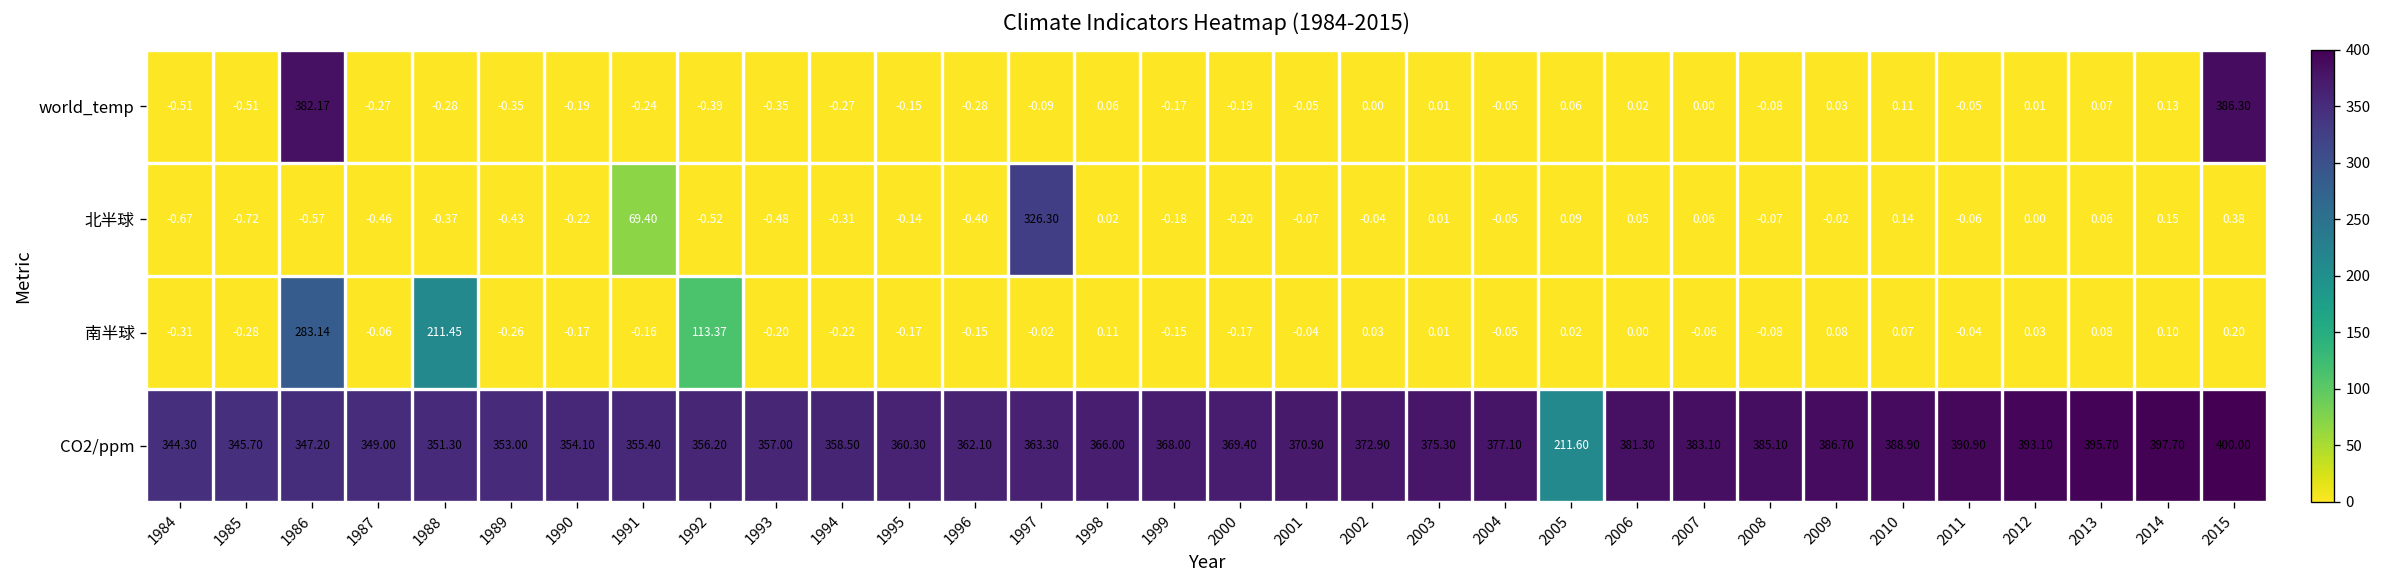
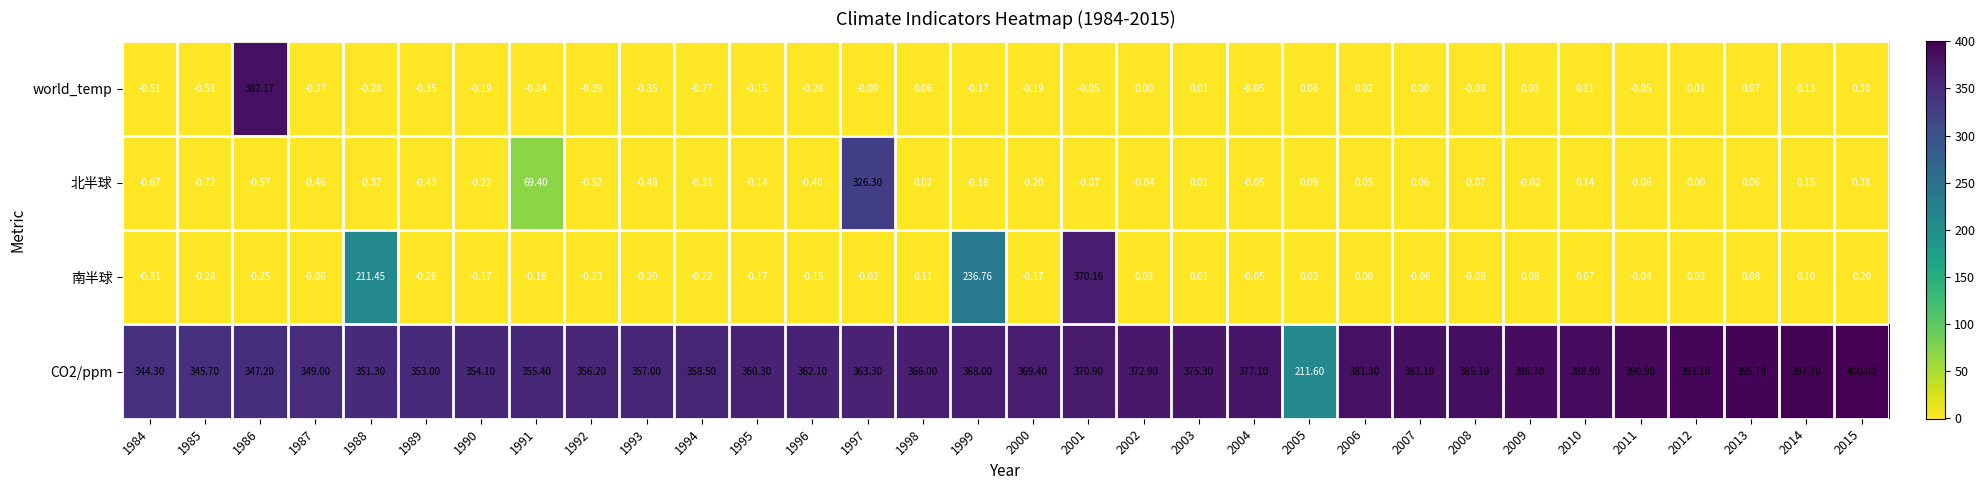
  {
    "world_temp": {
      "1984": -0.51,
      "1985": -0.51,
      "1986": 382.17,
      "1987": -0.27,
      "1988": -0.28,
      "1989": -0.35,
      "1990": -0.19,
      "1991": -0.24,
      "1992": -0.39,
      "1993": -0.35,
      "1994": -0.27,
      "1995": -0.15,
      "1996": -0.28,
      "1997": -0.09,
      "1998": 0.06,
      "1999": -0.17,
      "2000": -0.19,
      "2001": -0.05,
      "2002": 0.00,
      "2003": 0.01,
      "2004": -0.05,
      "2005": 0.06,
      "2006": 0.02,
      "2007": 0.00,
      "2008": -0.08,
      "2009": 0.03,
      "2010": 0.11,
      "2011": -0.05,
      "2012": 0.01,
      "2013": 0.07,
      "2014": 0.13,
-     "2015": 386.30
+     "2015": 0.30
    },
    "北半球": {
      "1984": -0.67,
      "1985": -0.72,
      "1986": -0.57,
      "1987": -0.46,
      "1988": -0.37,
      "1989": -0.43,
      "1990": -0.22,
      "1991": 69.40,
      "1992": -0.52,
      "1993": -0.48,
      "1994": -0.31,
      "1995": -0.14,
      "1996": -0.40,
      "1997": 326.30,
      "1998": 0.02,
      "1999": -0.18,
      "2000": -0.20,
      "2001": -0.07,
      "2002": -0.04,
      "2003": 0.01,
      "2004": -0.05,
      "2005": 0.09,
      "2006": 0.05,
      "2007": 0.06,
      "2008": -0.07,
      "2009": -0.02,
      "2010": 0.14,
      "2011": -0.06,
      "2012": 0.00,
      "2013": 0.06,
      "2014": 0.15,
      "2015": 0.38
    },
    "南半球": {
      "1984": -0.31,
      "1985": -0.28,
-     "1986": 283.14,
+     "1986": -0.25,
      "1987": -0.06,
      "1988": 211.45,
      "1989": -0.26,
      "1990": -0.17,
      "1991": -0.16,
-     "1992": 113.37,
+     "1992": -0.23,
      "1993": -0.20,
      "1994": -0.22,
      "1995": -0.17,
      "1996": -0.15,
      "1997": -0.02,
      "1998": 0.11,
-     "1999": -0.15,
+     "1999": 236.76,
      "2000": -0.17,
-     "2001": -0.04,
+     "2001": 370.16,
      "2002": 0.03,
      "2003": 0.01,
      "2004": -0.05,
      "2005": 0.02,
      "2006": 0.00,
      "2007": -0.06,
      "2008": -0.08,
      "2009": 0.08,
      "2010": 0.07,
      "2011": -0.04,
      "2012": 0.03,
      "2013": 0.08,
      "2014": 0.10,
      "2015": 0.20
    },
    "CO2/ppm": {
      "1984": 344.30,
      "1985": 345.70,
      "1986": 347.20,
      "1987": 349.00,
      "1988": 351.30,
      "1989": 353.00,
      "1990": 354.10,
      "1991": 355.40,
      "1992": 356.20,
      "1993": 357.00,
      "1994": 358.50,
      "1995": 360.30,
      "1996": 362.10,
      "1997": 363.30,
      "1998": 366.00,
      "1999": 368.00,
      "2000": 369.40,
      "2001": 370.90,
      "2002": 372.90,
      "2003": 375.30,
      "2004": 377.10,
      "2005": 211.60,
      "2006": 381.30,
      "2007": 383.10,
      "2008": 385.10,
      "2009": 386.70,
      "2010": 388.90,
      "2011": 390.90,
      "2012": 393.10,
      "2013": 395.70,
      "2014": 397.70,
      "2015": 400.00
    }
  }
